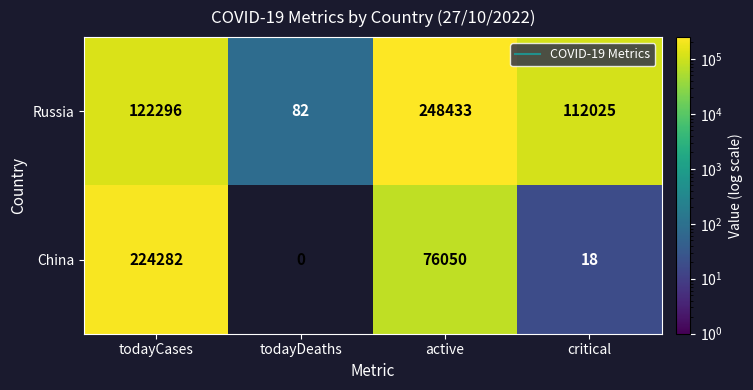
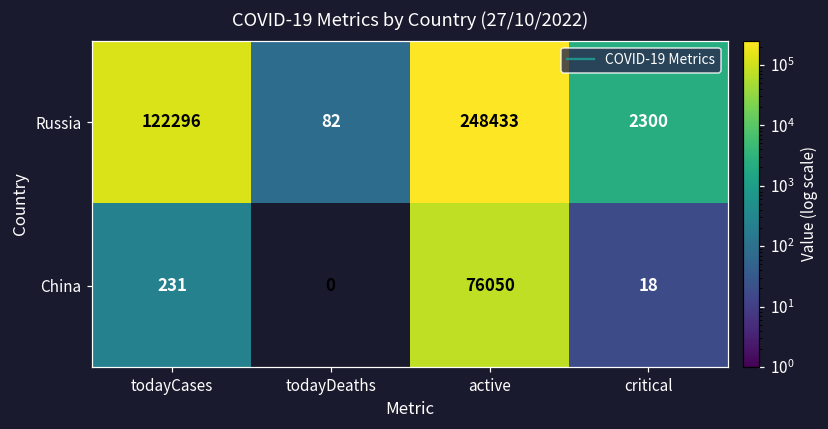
  {
    "Russia": {
      "todayCases": 122296,
      "todayDeaths": 82,
      "active": 248433,
-     "critical": 112025
+     "critical": 2300
    },
    "China": {
-     "todayCases": 224282,
+     "todayCases": 231,
      "active": 76050,
      "critical": 18
    }
  }
